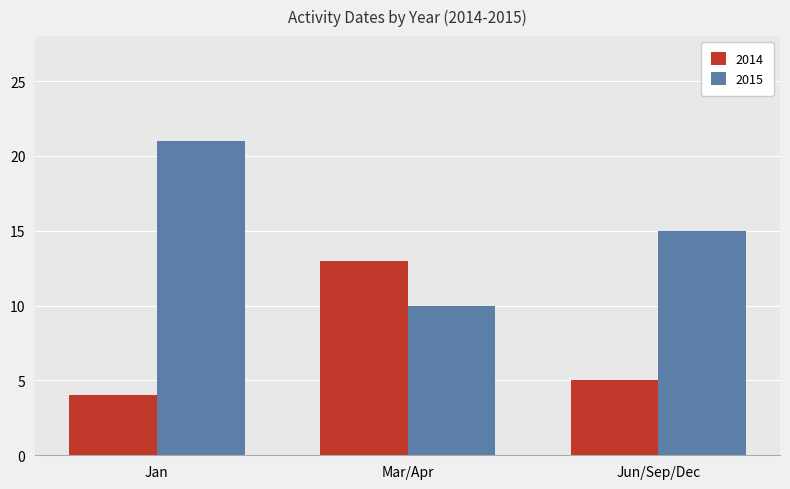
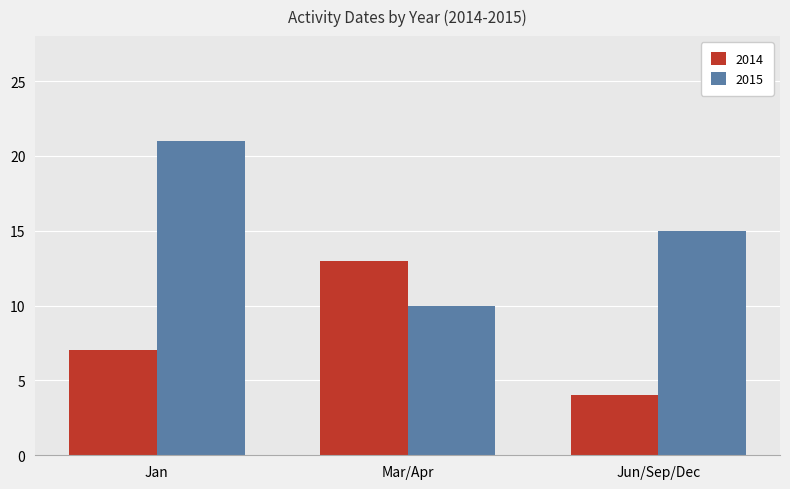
  {
    "2014": {
-     "Jan": 4,
+     "Jan": 7,
      "Mar/Apr": 13,
-     "Jun/Sep/Dec": 5
+     "Jun/Sep/Dec": 4
    },
    "2015": {
      "Jan": 21,
      "Mar/Apr": 10,
      "Jun/Sep/Dec": 15
    }
  }
